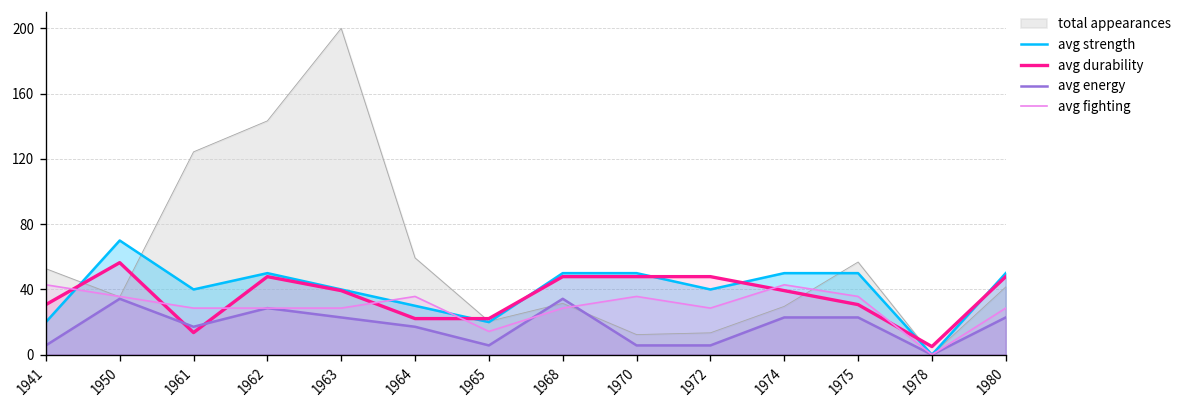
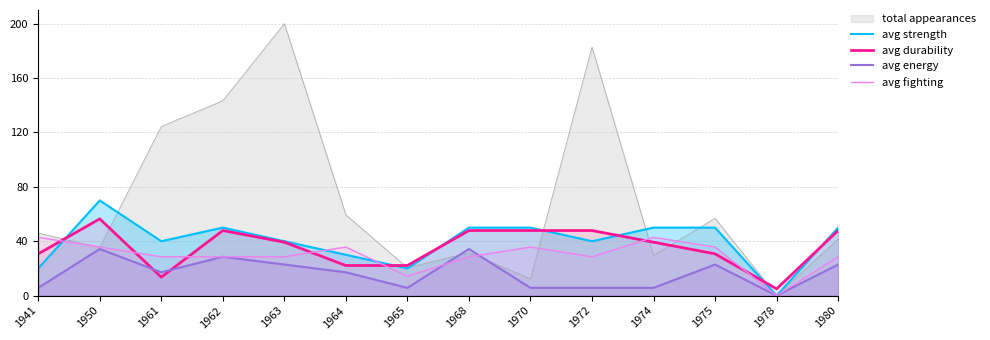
  {
    "total appearances": {
-     "1941": 53,
+     "1941": 46,
      "1961": 124,
      "1962": 143,
      "1963": 200,
      "1964": 59,
      "1968": 31,
      "1970": 12,
-     "1972": 13,
+     "1972": 183,
      "1974": 30,
      "1975": 57,
      "1980": 42
    },
    "avg strength": {
      "1941": 20,
      "1950": 70,
      "1961": 40,
      "1962": 50,
      "1964": 30,
      "1968": 50,
      "1970": 50,
      "1972": 40,
      "1974": 50,
      "1975": 50,
      "1980": 50
    },
    "avg durability": {
      "1941": 31,
      "1950": 56,
      "1961": 14,
      "1962": 48,
      "1964": 22,
      "1968": 48,
      "1970": 48,
      "1972": 48,
      "1974": 39,
      "1975": 31,
      "1978": 5,
      "1980": 48
    },
    "avg energy": {
      "1941": 6,
      "1961": 17,
      "1963": 23,
      "1964": 17,
      "1965": 6,
      "1968": 34,
      "1970": 6,
      "1972": 6,
-     "1974": 23,
+     "1974": 6,
      "1975": 23,
      "1980": 23
    },
    "avg fighting": {
      "1941": 43,
      "1961": 29,
      "1963": 29,
      "1964": 36,
      "1965": 14,
      "1968": 29,
      "1970": 36,
      "1972": 29,
      "1974": 43,
      "1975": 36,
      "1980": 29
    }
  }
